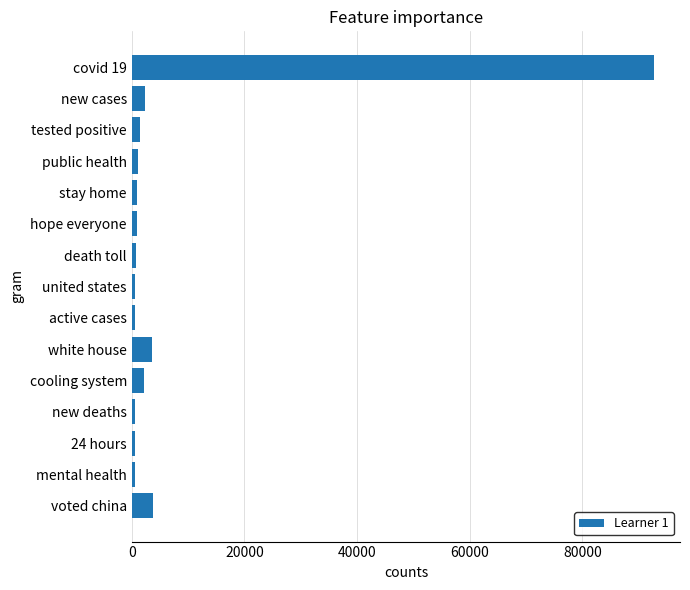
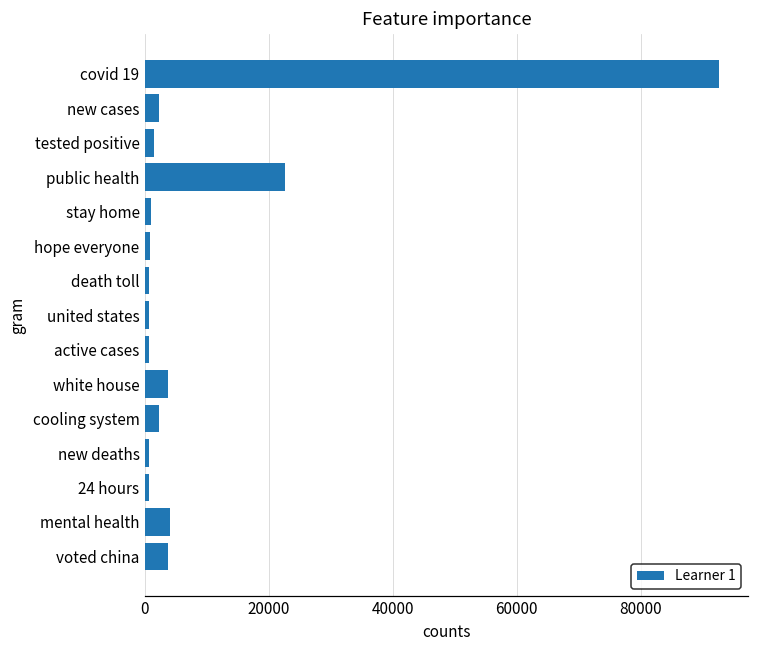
  {
    "covid 19": 93000,
    "new cases": 2000,
    "tested positive": 1000,
-   "public health": 1000,
+   "public health": 23000,
    "stay home": 1000,
    "hope everyone": 1000,
    "death toll": 1000,
    "united states": 1000,
    "active cases": 1000,
    "white house": 4000,
    "cooling system": 2000,
    "new deaths": 1000,
    "24 hours": 1000,
-   "mental health": 1000,
+   "mental health": 4000,
    "voted china": 4000
  }
